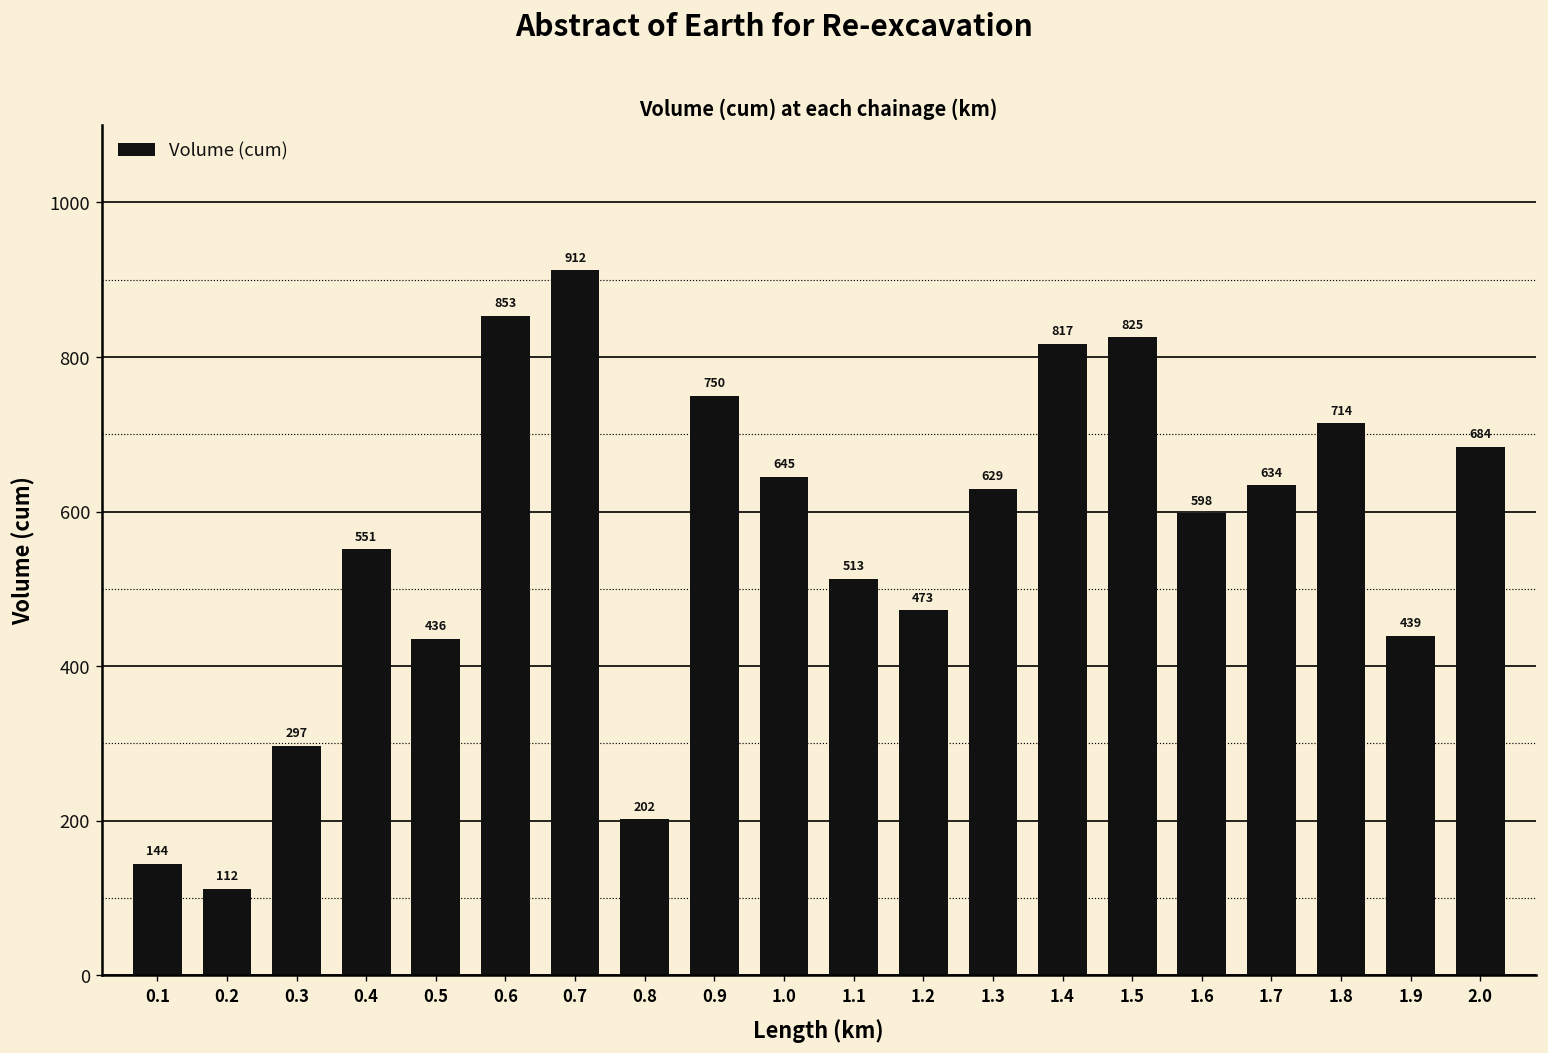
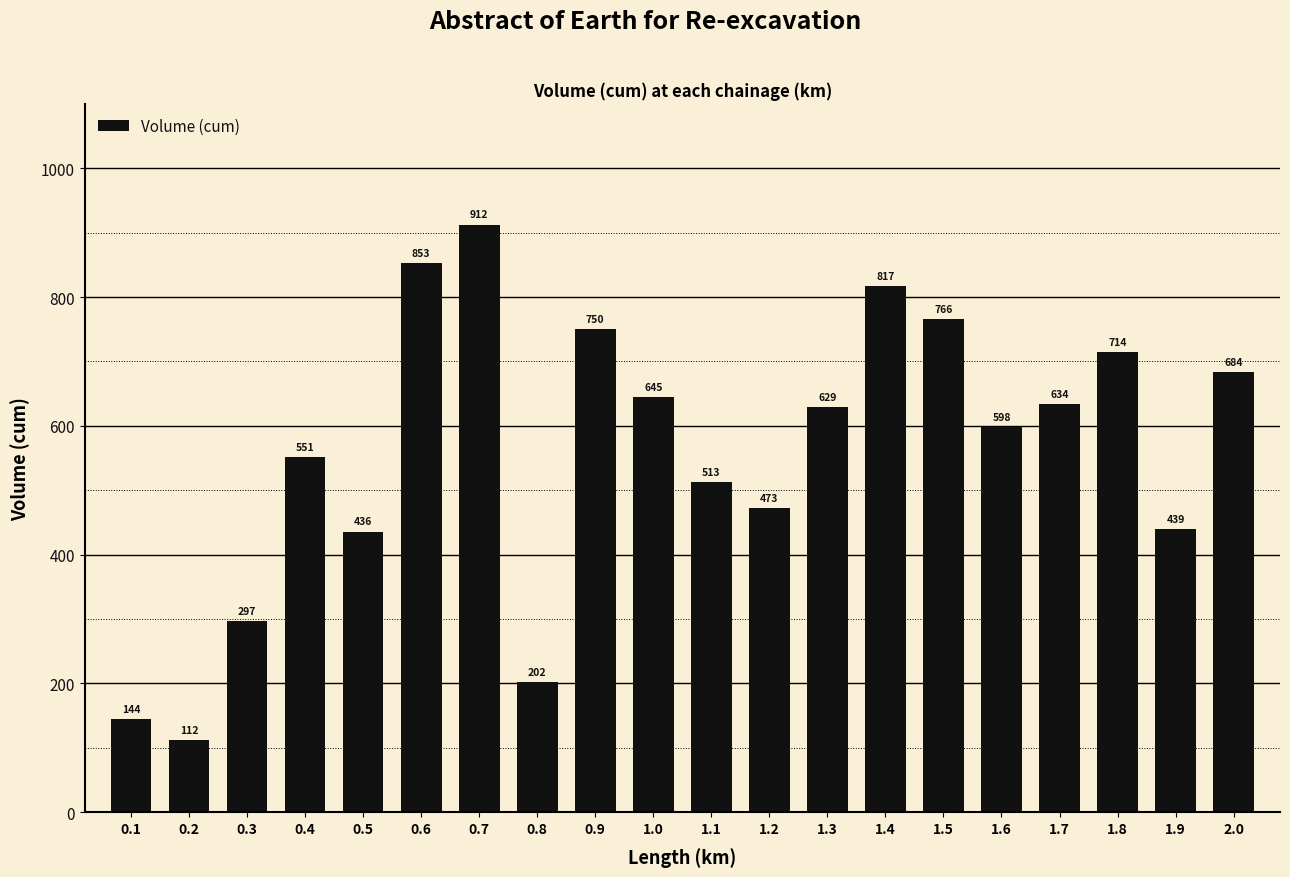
  {
    "0.1": 144,
    "0.2": 112,
    "0.3": 297,
    "0.4": 551,
    "0.5": 436,
    "0.6": 853,
    "0.7": 912,
    "0.8": 202,
    "0.9": 750,
    "1.0": 645,
    "1.1": 513,
    "1.2": 473,
    "1.3": 629,
    "1.4": 817,
-   "1.5": 825,
+   "1.5": 766,
    "1.6": 598,
    "1.7": 634,
    "1.8": 714,
    "1.9": 439,
    "2.0": 684
  }
